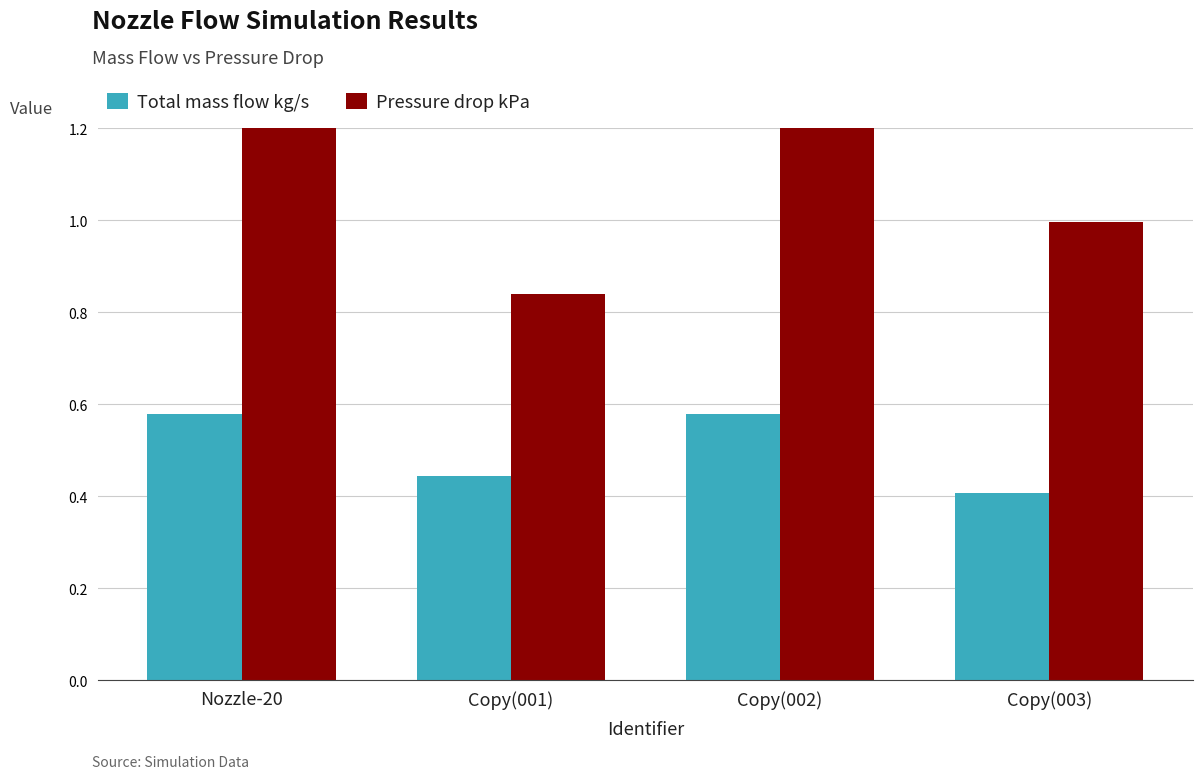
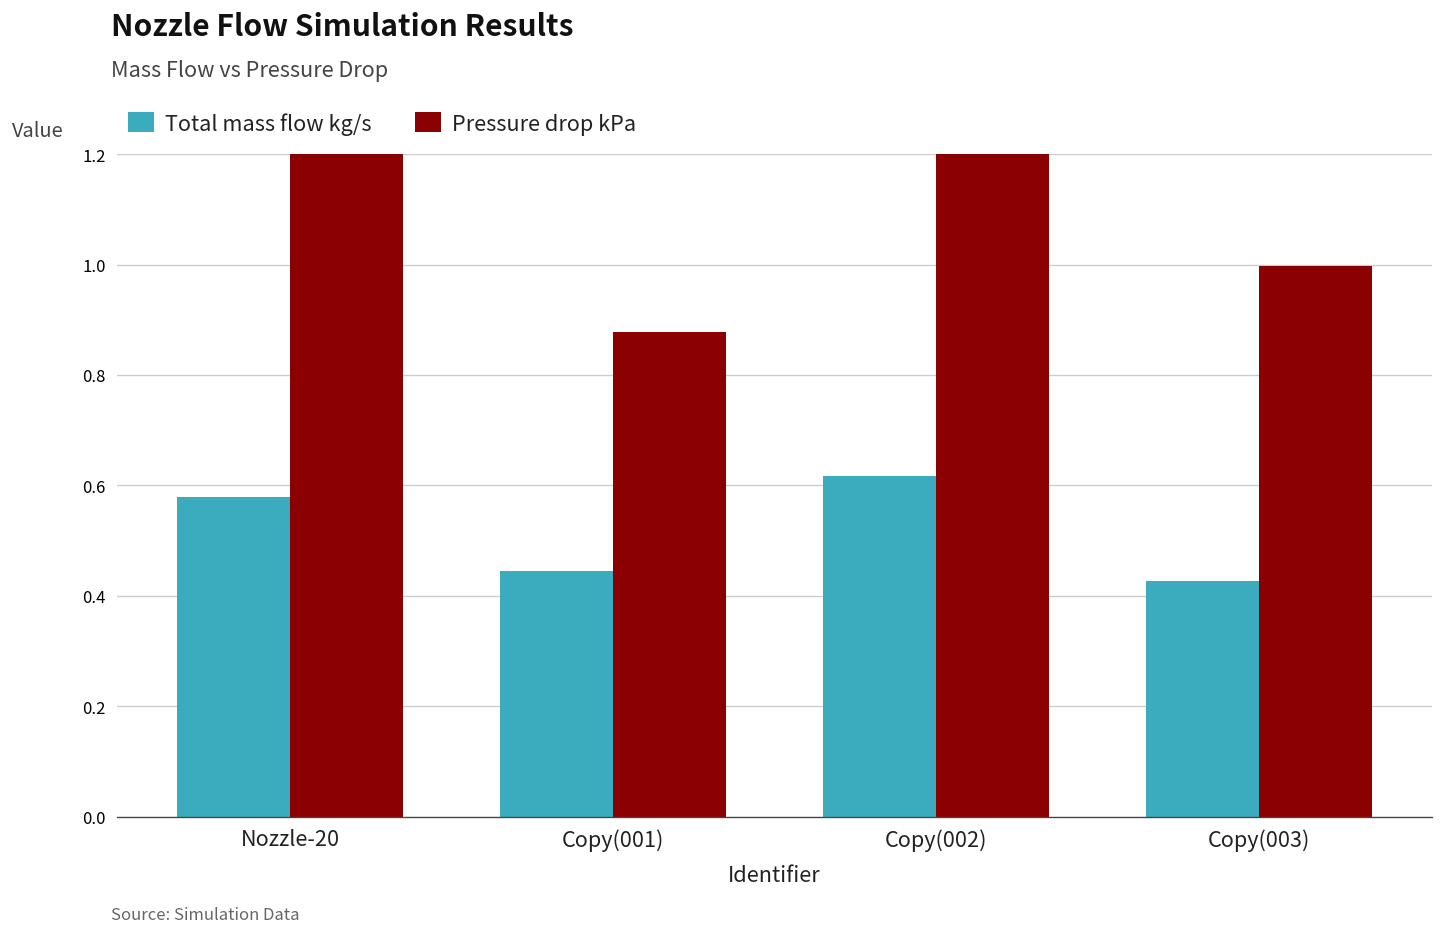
  {
    "Total mass flow kg/s": {
      "Nozzle-20": 0.58,
      "Copy(001)": 0.44,
-     "Copy(002)": 0.58,
-     "Copy(003)": 0.41
+     "Copy(002)": 0.62,
+     "Copy(003)": 0.43
    },
    "Pressure drop kPa": {
-     "Copy(001)": 0.84,
+     "Copy(001)": 0.88,
      "Copy(003)": 1.00
    }
  }
